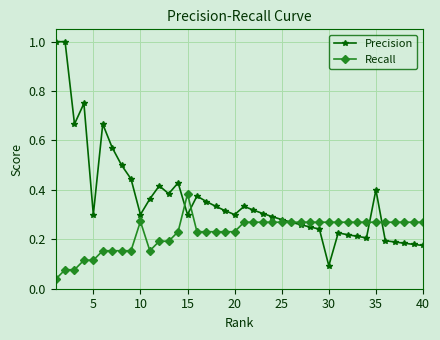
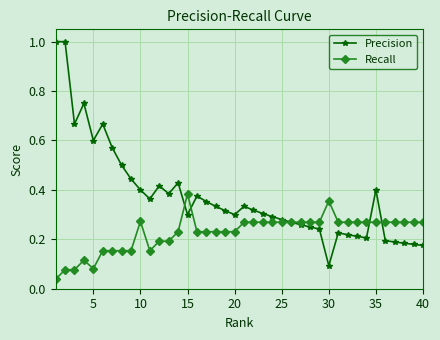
  {
    "Precision": {
-     "5": 0.3,
-     "10": 0.3,
+     "5": 0.6,
+     "10": 0.4,
      "15": 0.3,
      "20": 0.3,
      "25": 0.28,
      "30": 0.1,
      "35": 0.4,
      "40": 0.18
    },
    "Recall": {
-     "5": 0.12,
+     "5": 0.08,
      "10": 0.27,
      "15": 0.38,
      "20": 0.23,
      "25": 0.27,
-     "30": 0.27,
+     "30": 0.36,
      "35": 0.27,
      "40": 0.27
    }
  }
